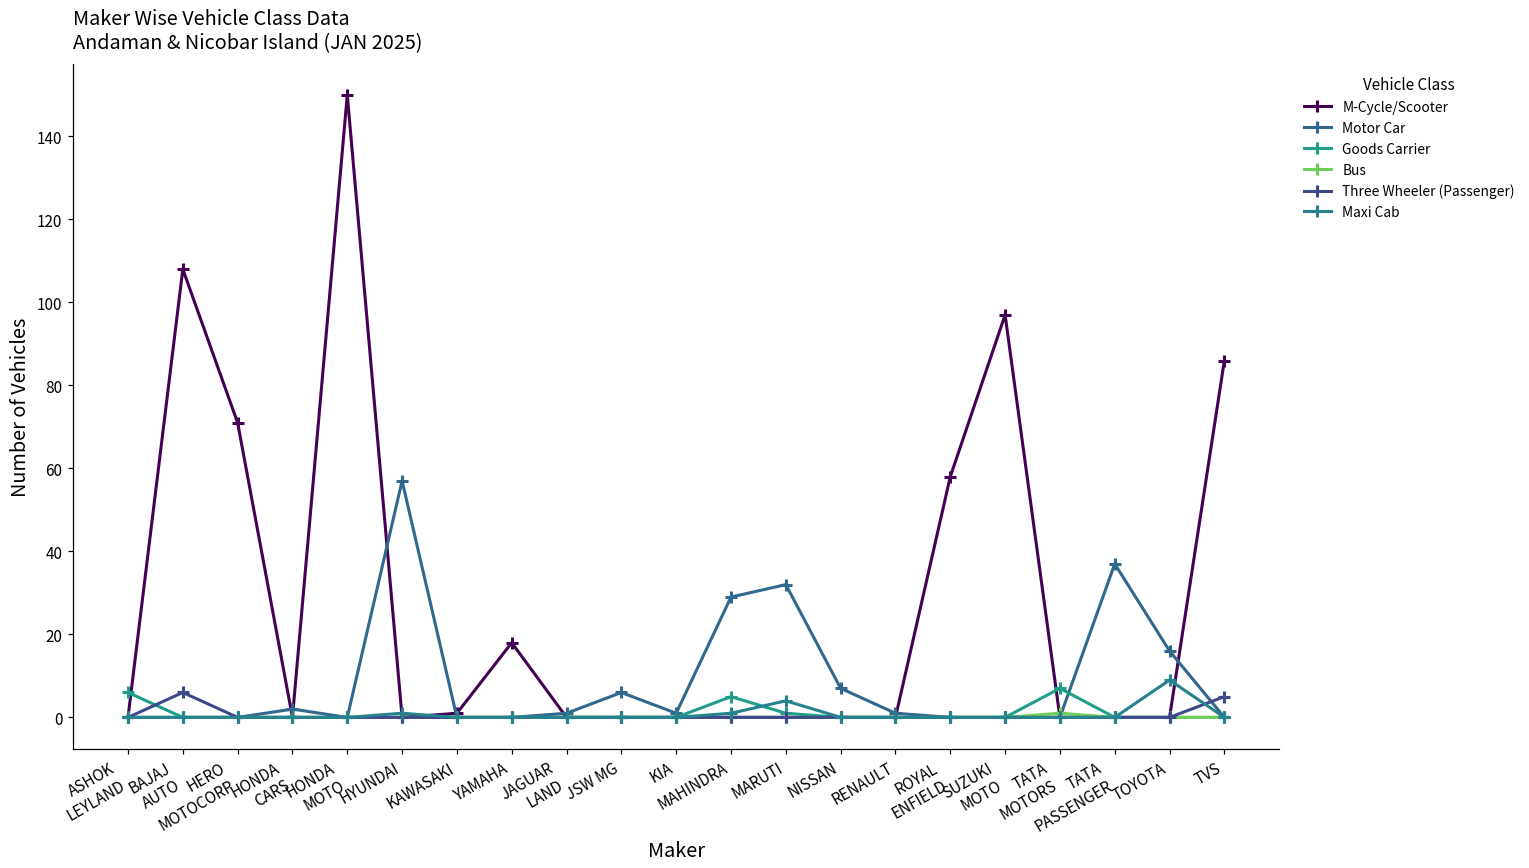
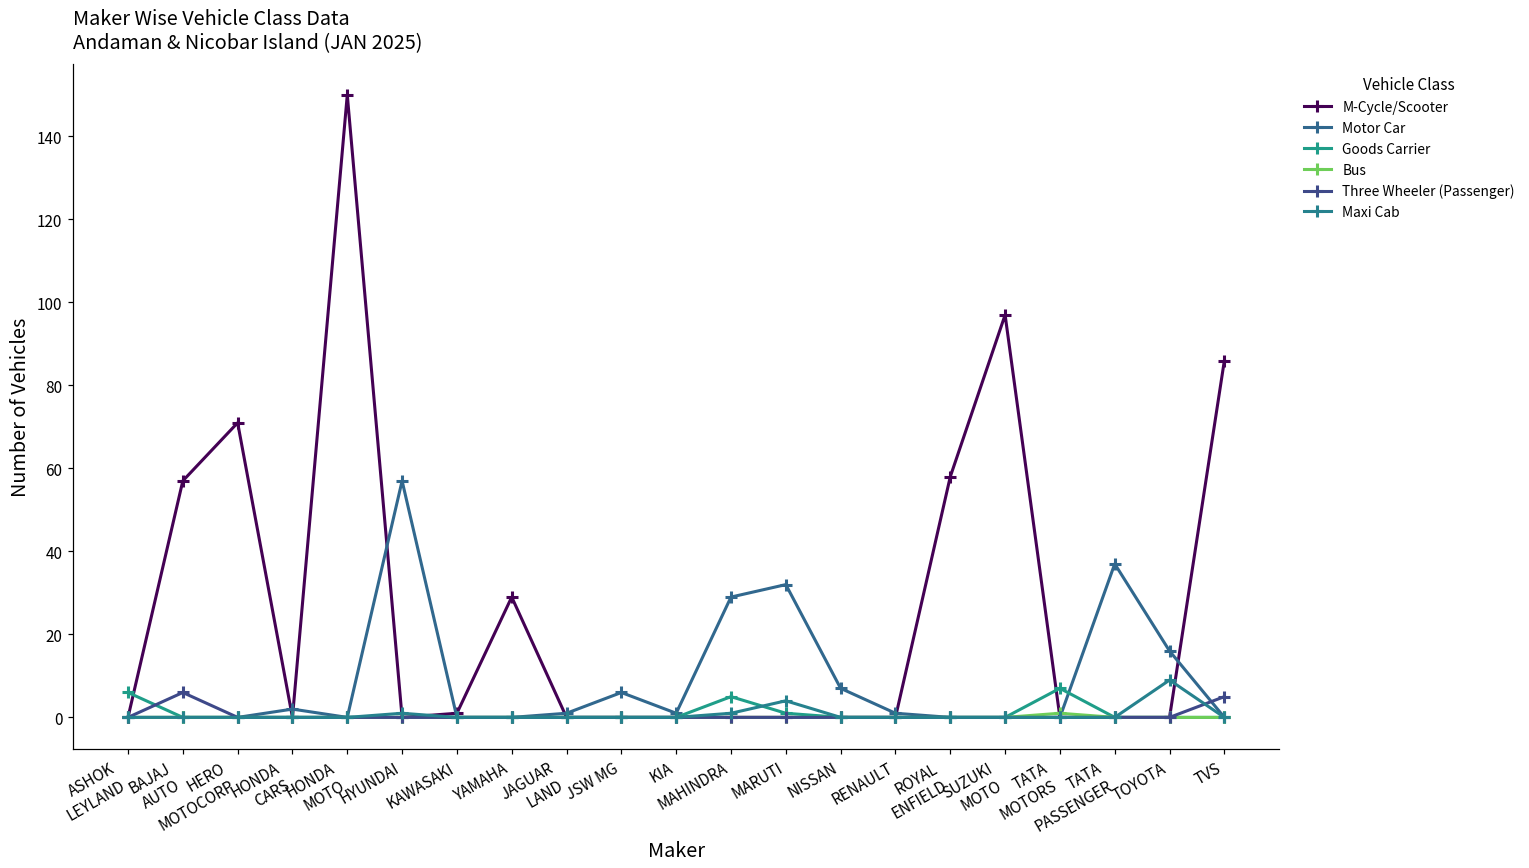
  {
    "M-Cycle/Scooter": {
-     "BAJAJ AUTO": 108,
+     "BAJAJ AUTO": 57,
      "HERO MOTOCORP": 71,
      "HONDA MOTO": 150,
      "KAWASAKI": 1,
-     "YAMAHA": 18,
+     "YAMAHA": 29,
      "ROYAL ENFIELD": 58,
      "SUZUKI MOTO": 97,
      "TVS": 86
    },
    "Bus": {
      "TATA MOTORS": 1
    }
  }
